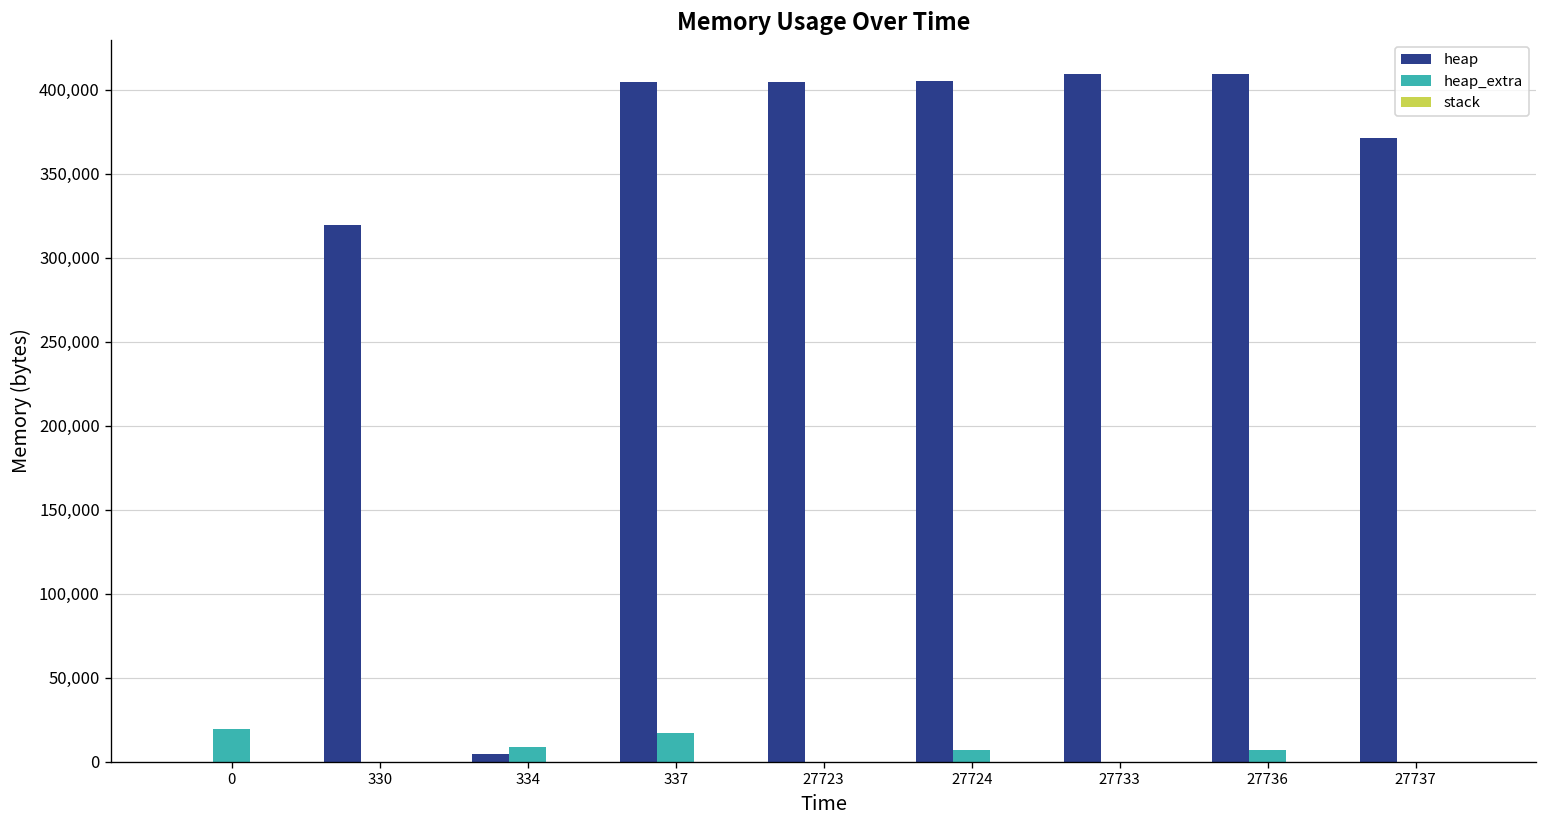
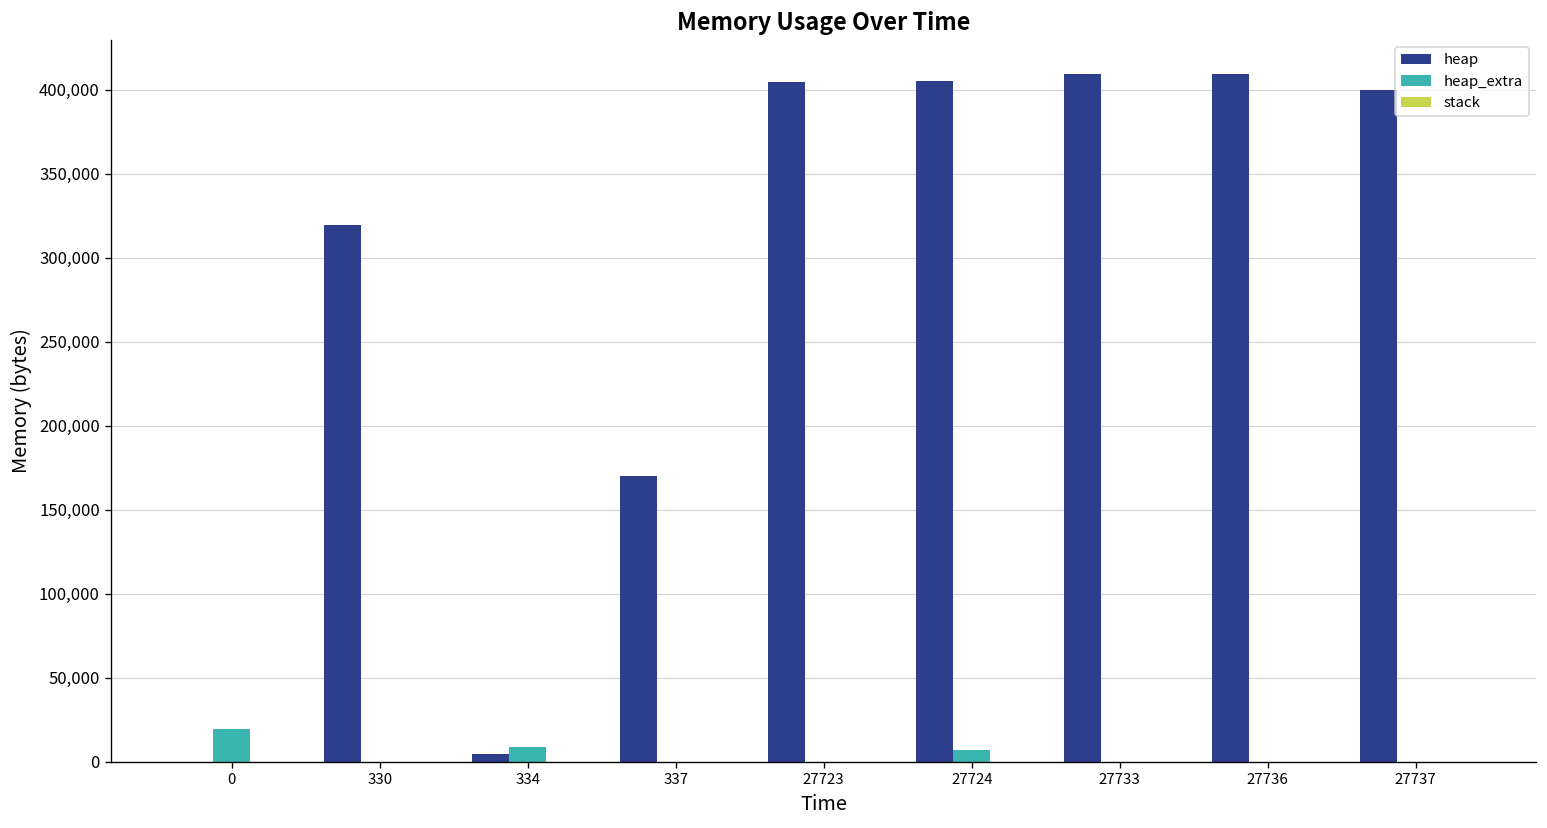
  {
    "heap": {
      "0": "0",
      "330": "320,000",
      "334": "5,000",
-     "337": "405,000",
+     "337": "170,000",
      "27723": "405,000",
      "27724": "405,000",
      "27733": "409,000",
      "27736": "409,000",
-     "27737": "371,000"
+     "27737": "400,000"
    },
    "heap_extra": {
      "0": "19,000",
      "334": "9,000",
-     "337": "17,000",
+     "337": "0",
      "27724": "7,000",
-     "27736": "7,000",
+     "27736": "0",
      "27737": "0"
    },
    "stack": {
      "0": "0",
      "330": "0",
      "334": "0",
      "337": "0",
      "27723": "0",
      "27724": "0",
      "27733": "0",
      "27736": "0",
      "27737": "0"
    }
  }
